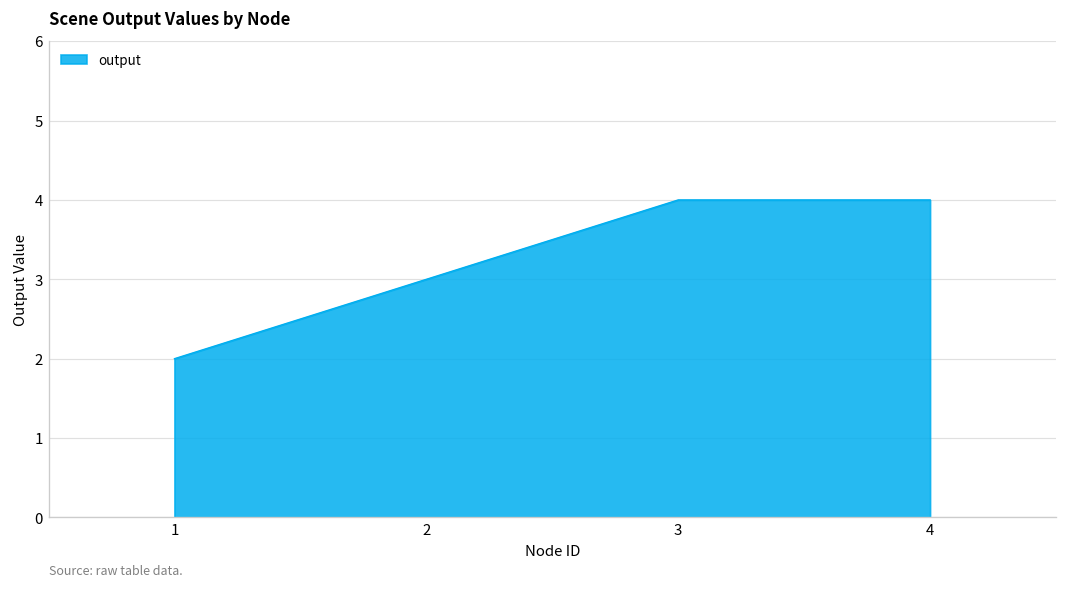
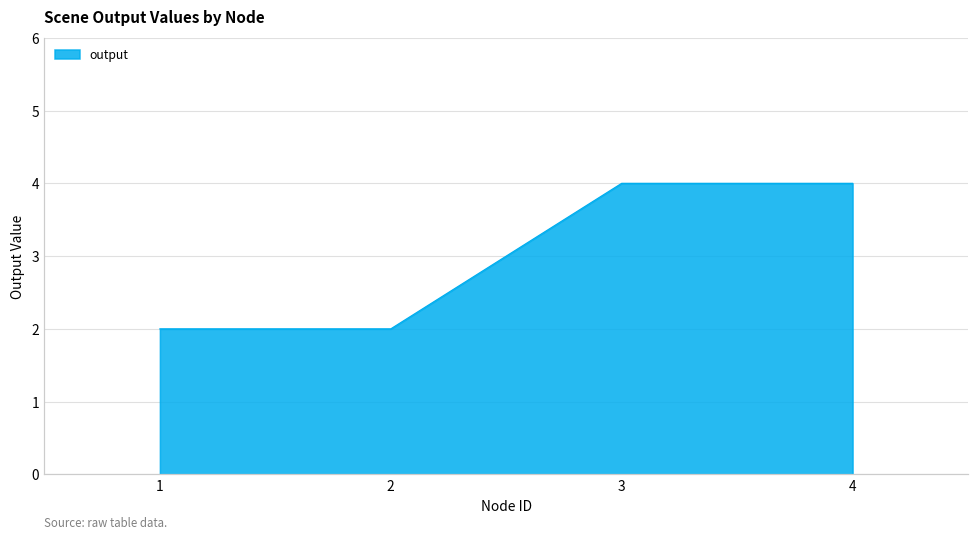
  {
    "1": 2,
-   "2": 3,
+   "2": 2,
    "3": 4,
    "4": 4
  }
